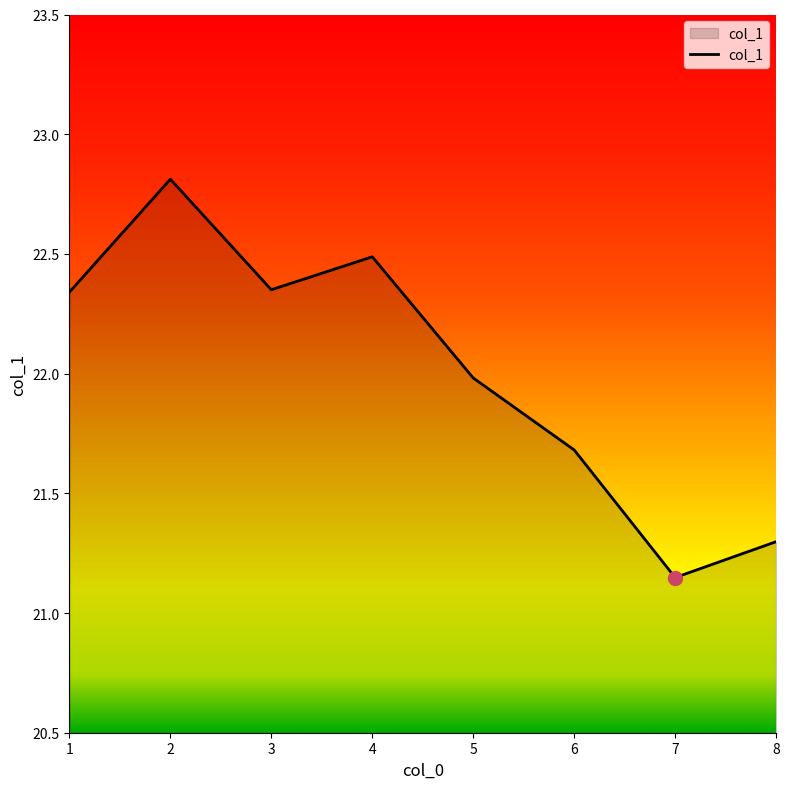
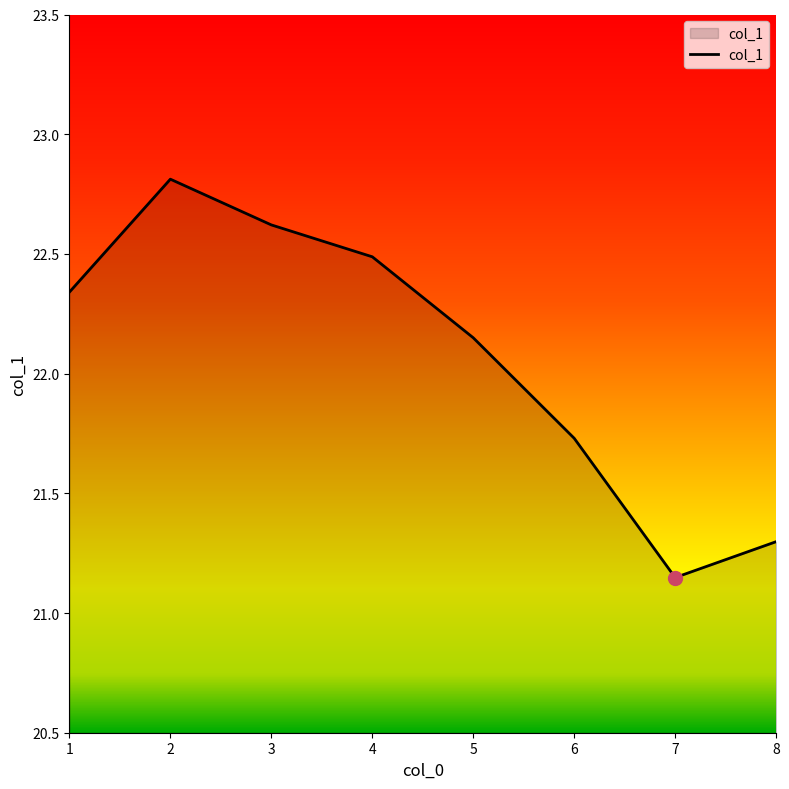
  {
    "col_1": {
      "1": 22.34,
      "2": 22.81,
-     "3": 22.35,
+     "3": 22.62,
      "4": 22.49,
-     "5": 21.98,
-     "6": 21.68,
+     "5": 22.15,
+     "6": 21.73,
      "8": 21.30
    }
  }
